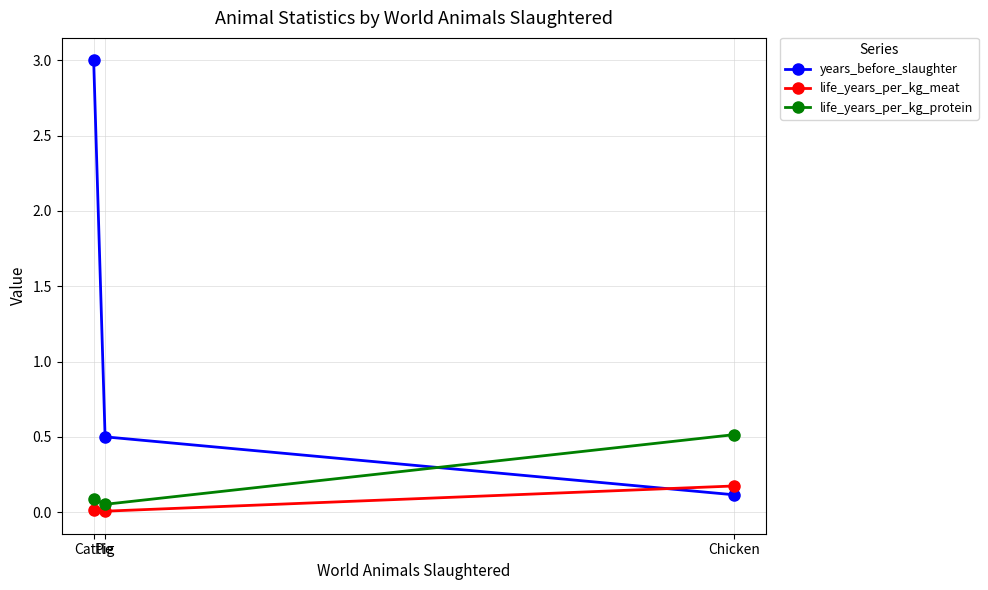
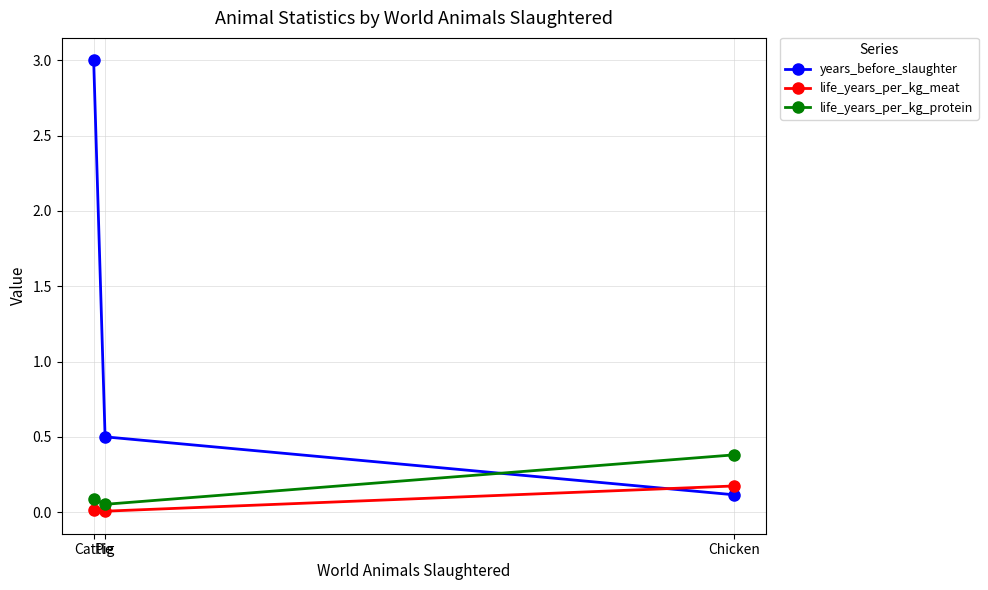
  {
    "years_before_slaughter": {
      "Chicken": 0.12
    },
    "life_years_per_kg_meat": {
      "Chicken": 0.17
    },
    "life_years_per_kg_protein": {
-     "Chicken": 0.51
+     "Chicken": 0.38
    }
  }
